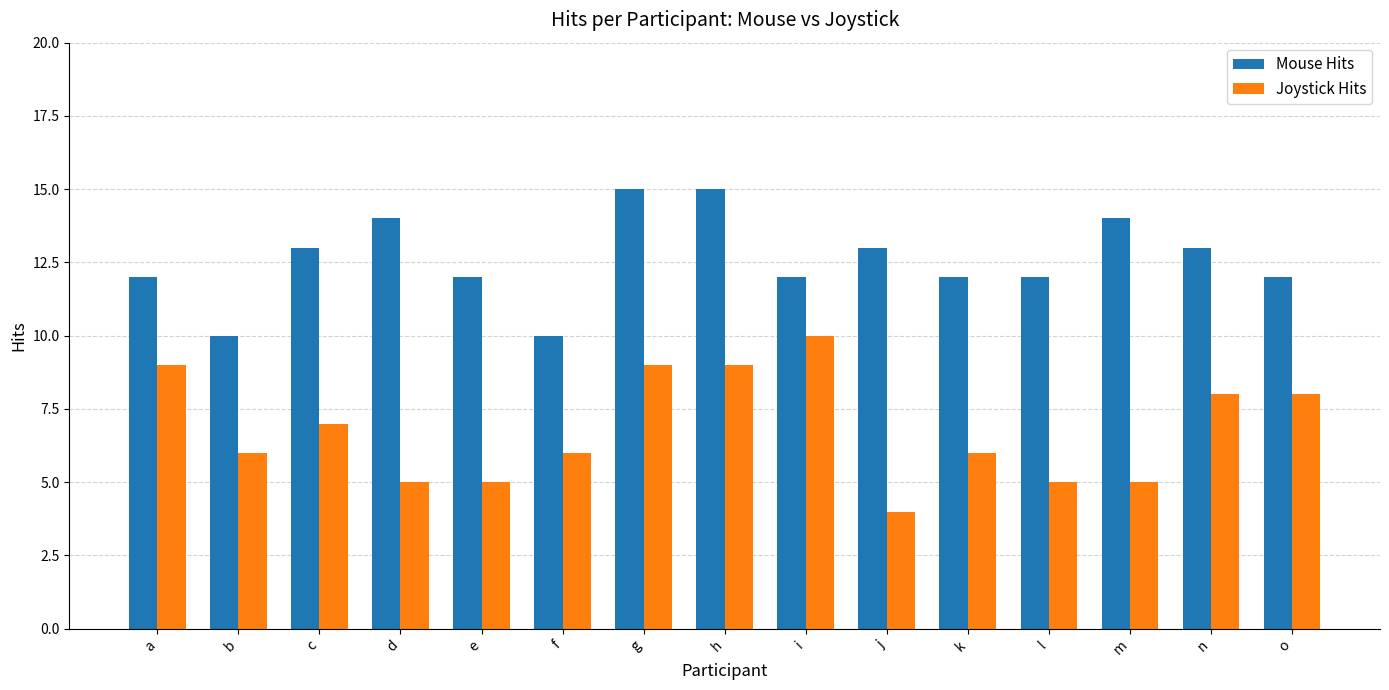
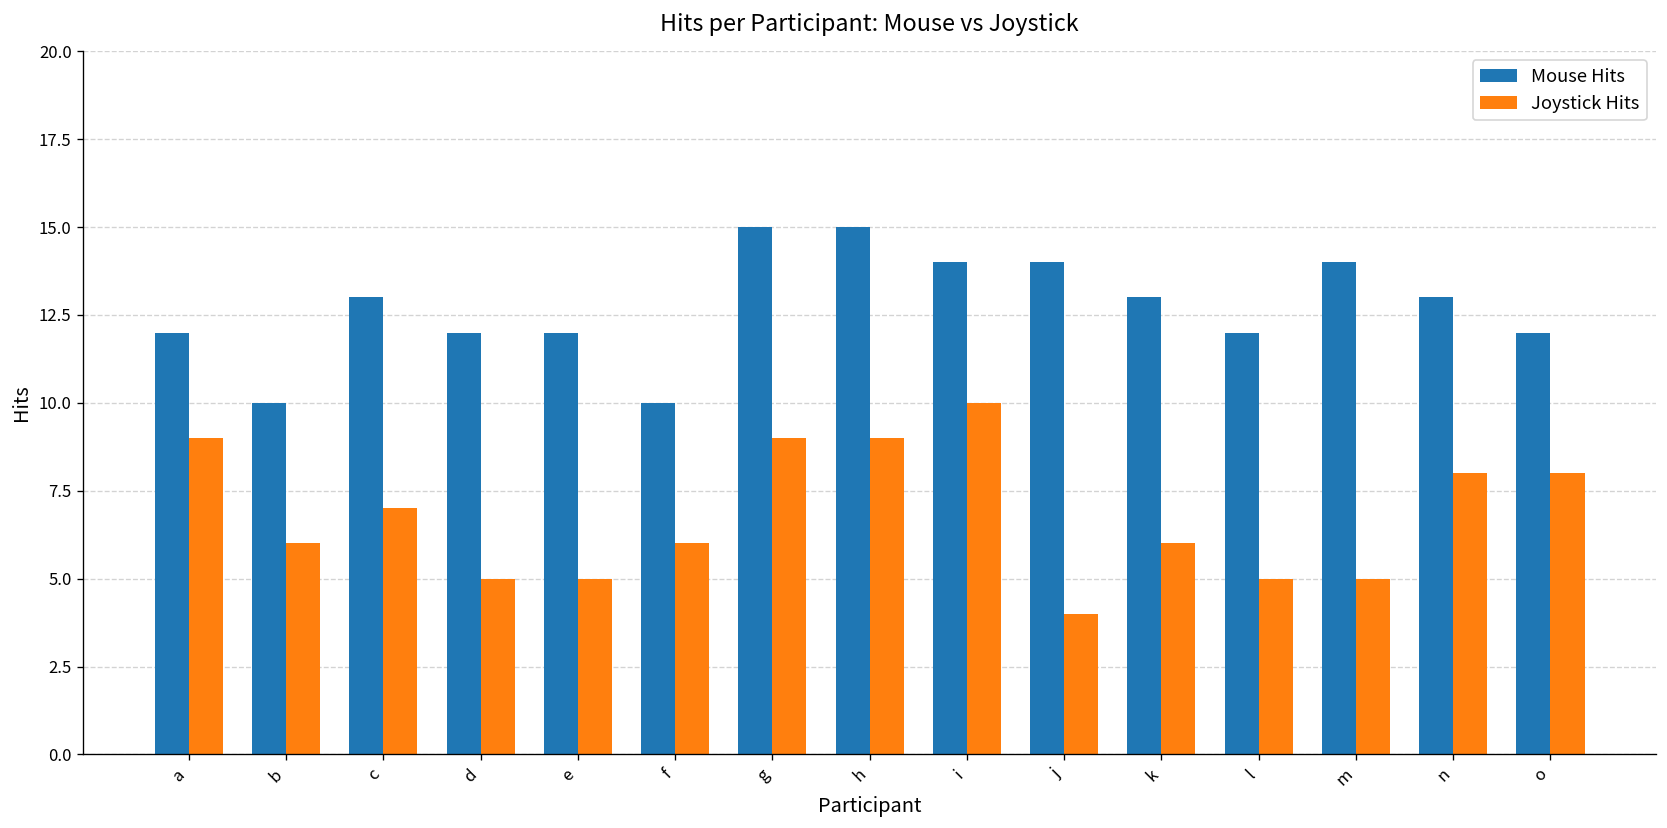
  {
    "Mouse Hits": {
      "a": 12,
      "b": 10,
      "c": 13,
-     "d": 14,
+     "d": 12,
      "e": 12,
      "f": 10,
      "g": 15,
      "h": 15,
-     "i": 12,
-     "j": 13,
-     "k": 12,
+     "i": 14,
+     "j": 14,
+     "k": 13,
      "l": 12,
      "m": 14,
      "n": 13,
      "o": 12
    },
    "Joystick Hits": {
      "a": 9,
      "b": 6,
      "c": 7,
      "d": 5,
      "e": 5,
      "f": 6,
      "g": 9,
      "h": 9,
      "i": 10,
      "j": 4,
      "k": 6,
      "l": 5,
      "m": 5,
      "n": 8,
      "o": 8
    }
  }
